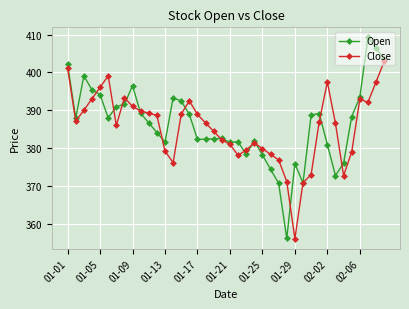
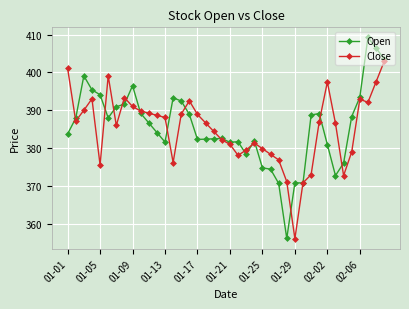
  {
    "Open": {
-     "01-01": 402,
+     "01-01": 384,
      "01-05": 394,
      "01-09": 396,
      "01-13": 382,
      "01-17": 382,
-     "01-25": 378,
-     "01-29": 376,
+     "01-25": 375,
+     "01-29": 371,
      "02-02": 381
    },
    "Close": {
      "01-01": 401,
-     "01-05": 396,
+     "01-05": 376,
      "01-09": 391,
-     "01-13": 379,
+     "01-13": 388,
      "01-17": 389,
      "01-25": 380,
      "01-29": 356,
      "02-02": 397
    }
  }
